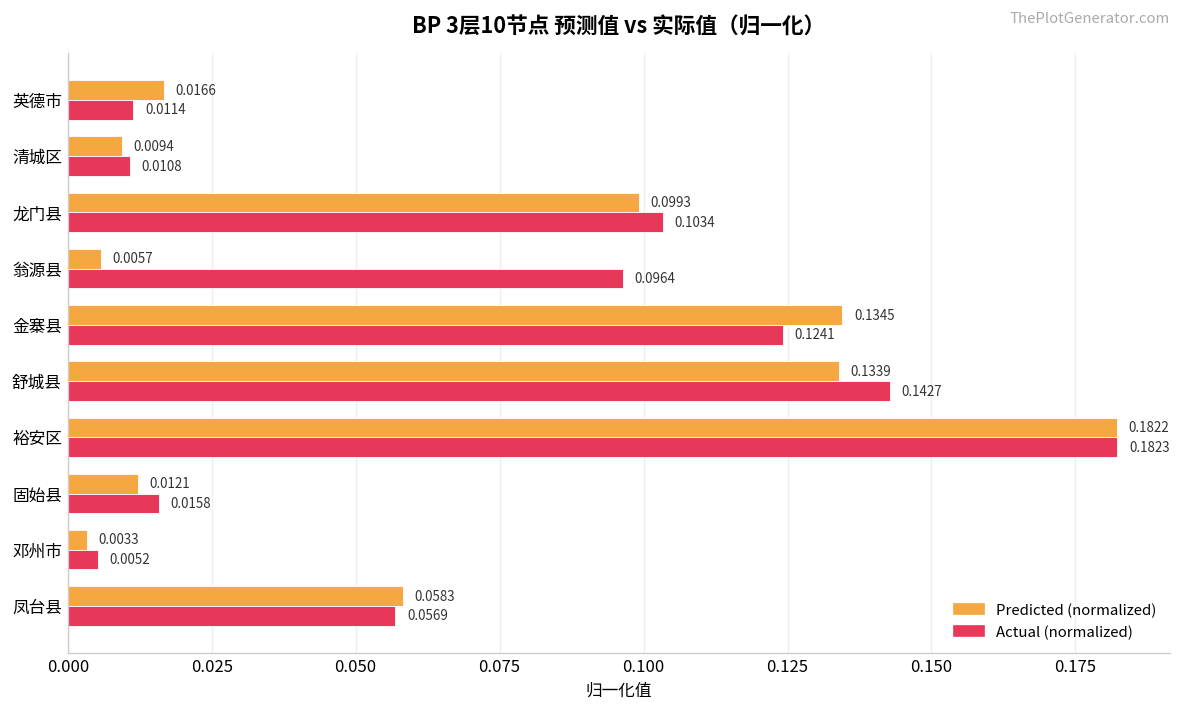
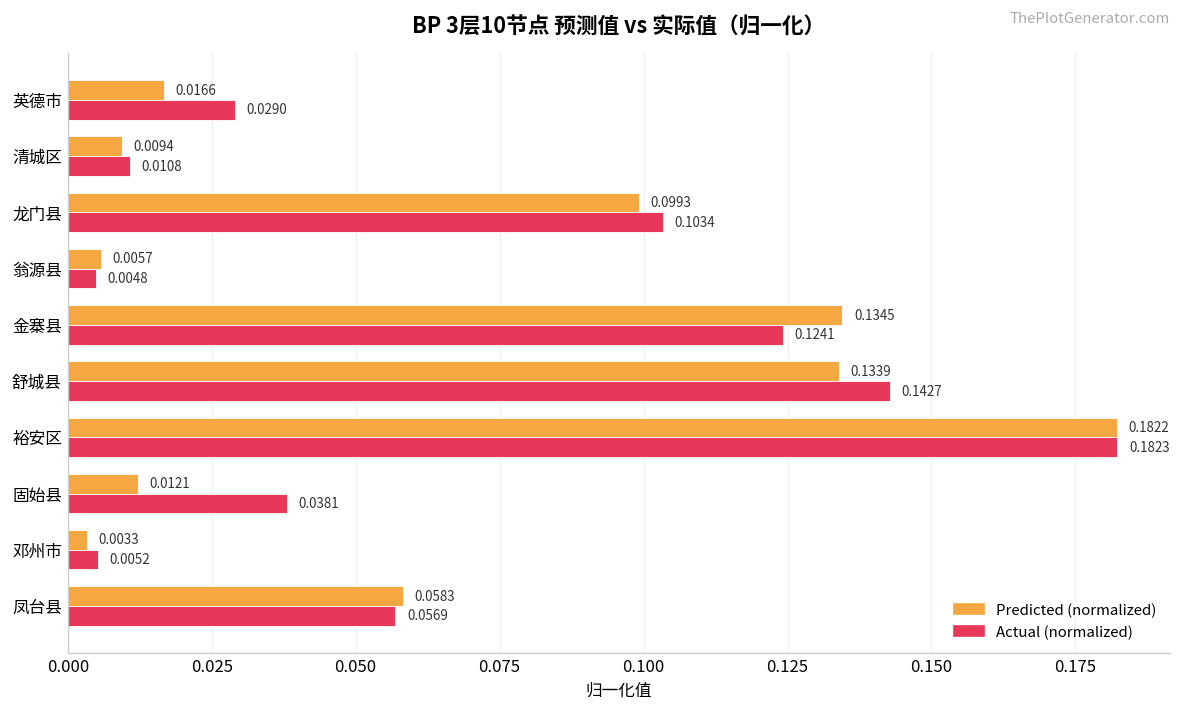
  {
    "Predicted (normalized)": {
      "英德市": 0.0166,
      "清城区": 0.0094,
      "龙门县": 0.0993,
      "翁源县": 0.0057,
      "金寨县": 0.1345,
      "舒城县": 0.1339,
      "裕安区": 0.1822,
      "固始县": 0.0121,
      "邓州市": 0.0033,
      "凤台县": 0.0583
    },
    "Actual (normalized)": {
-     "英德市": 0.0114,
+     "英德市": 0.0290,
      "清城区": 0.0108,
      "龙门县": 0.1034,
-     "翁源县": 0.0964,
+     "翁源县": 0.0048,
      "金寨县": 0.1241,
      "舒城县": 0.1427,
      "裕安区": 0.1823,
-     "固始县": 0.0158,
+     "固始县": 0.0381,
      "邓州市": 0.0052,
      "凤台县": 0.0569
    }
  }
